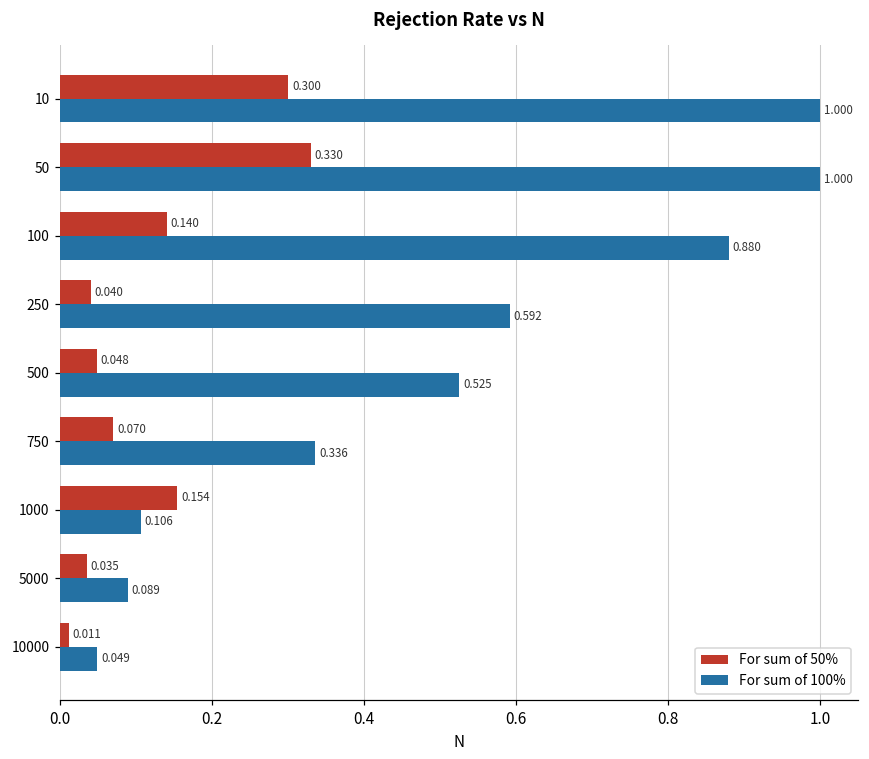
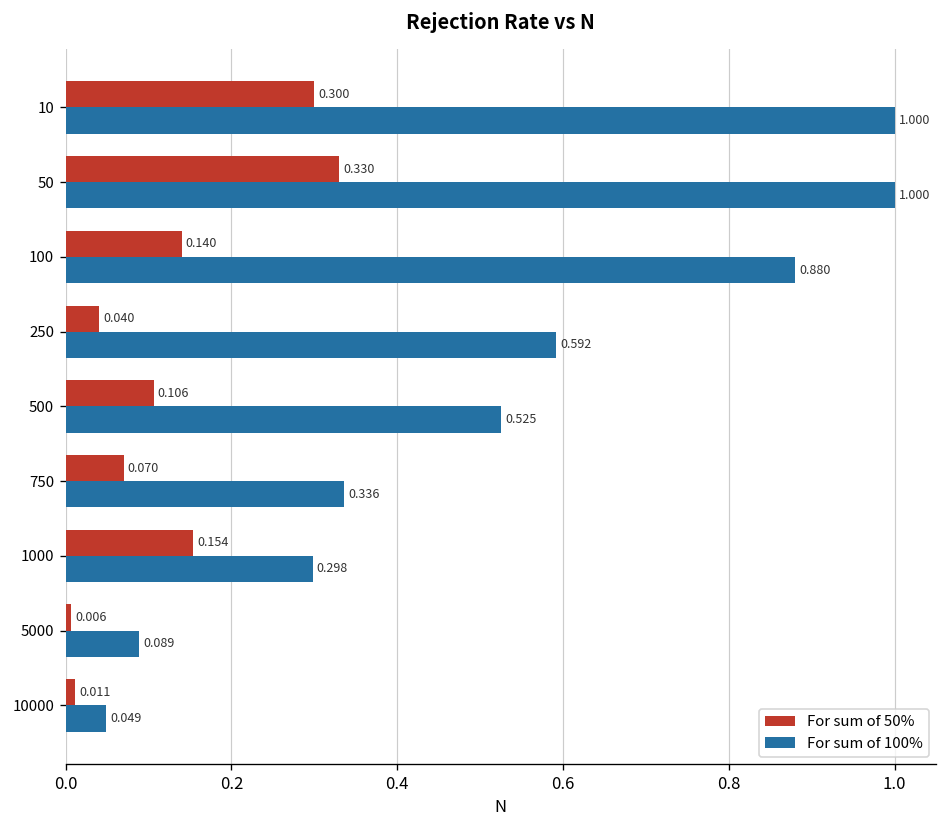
  {
    "For sum of 50%": {
      "10": 0.300,
      "50": 0.330,
      "100": 0.140,
      "250": 0.040,
-     "500": 0.048,
+     "500": 0.106,
      "750": 0.070,
      "1000": 0.154,
-     "5000": 0.035,
+     "5000": 0.006,
      "10000": 0.011
    },
    "For sum of 100%": {
      "10": 1.000,
      "50": 1.000,
      "100": 0.880,
      "250": 0.592,
      "500": 0.525,
      "750": 0.336,
-     "1000": 0.106,
+     "1000": 0.298,
      "5000": 0.089,
      "10000": 0.049
    }
  }
